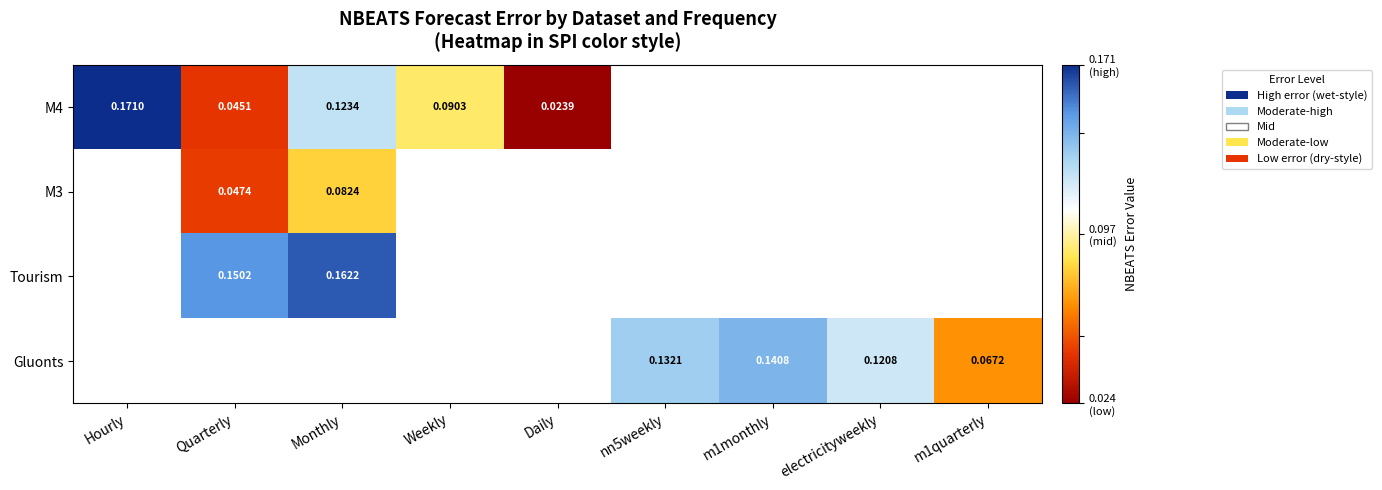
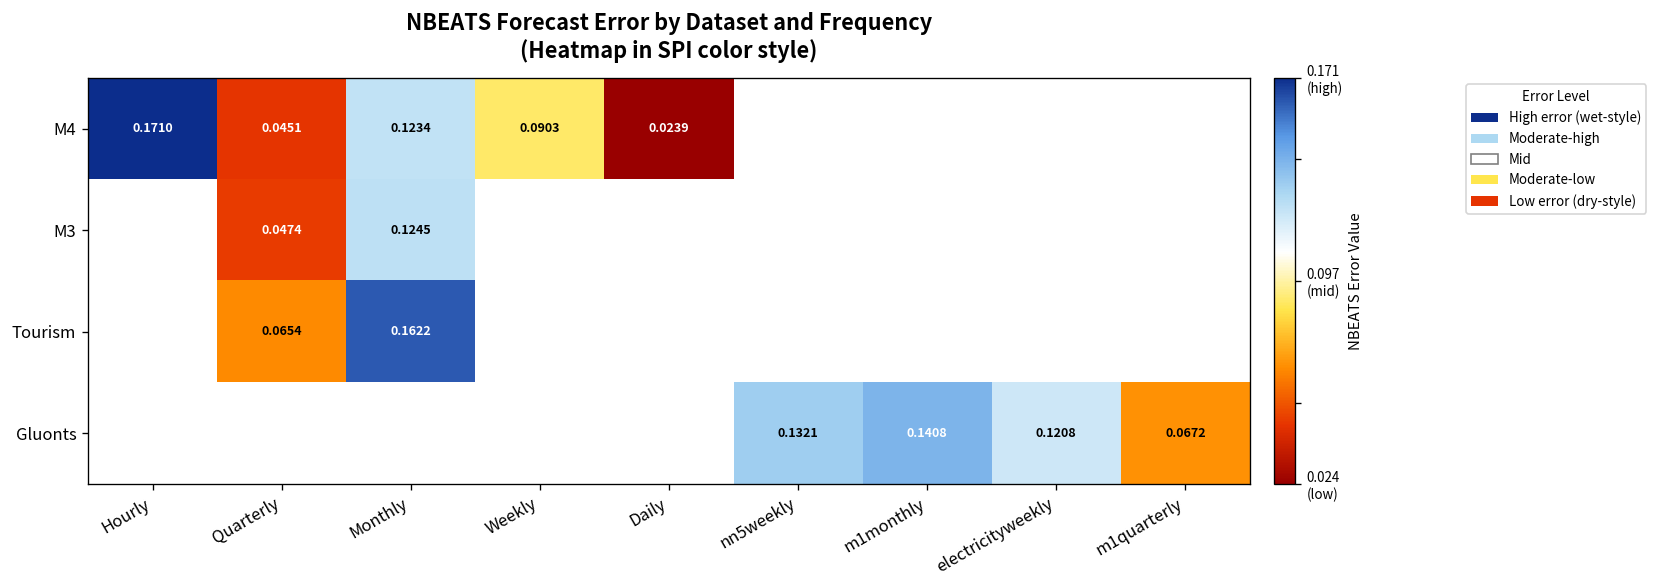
  {
    "M4": {
      "Hourly": 0.1710,
      "Quarterly": 0.0451,
      "Monthly": 0.1234,
      "Weekly": 0.0903,
      "Daily": 0.0239
    },
    "M3": {
      "Quarterly": 0.0474,
-     "Monthly": 0.0824
+     "Monthly": 0.1245
    },
    "Tourism": {
-     "Quarterly": 0.1502,
+     "Quarterly": 0.0654,
      "Monthly": 0.1622
    },
    "Gluonts": {
      "nn5weekly": 0.1321,
      "m1monthly": 0.1408,
      "electricityweekly": 0.1208,
      "m1quarterly": 0.0672
    }
  }
